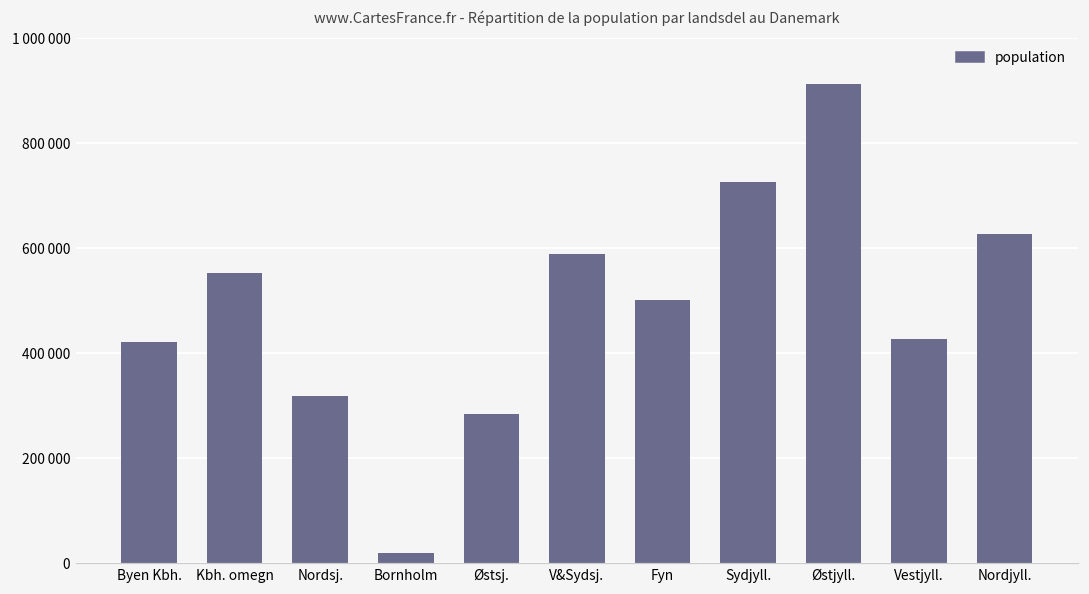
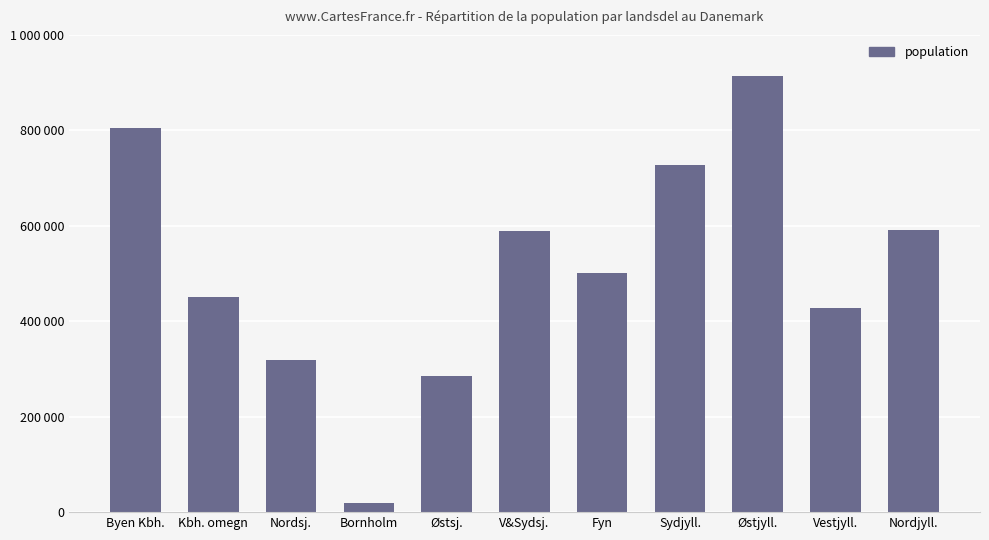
  {
-   "Byen Kbh.": 420000,
-   "Kbh. omegn": 550000,
+   "Byen Kbh.": 810000,
+   "Kbh. omegn": 450000,
    "Nordsj.": 320000,
    "Bornholm": 20000,
    "Østsj.": 290000,
    "V&Sydsj.": 590000,
    "Fyn": 500000,
    "Sydjyll.": 730000,
    "Østjyll.": 910000,
    "Vestjyll.": 430000,
-   "Nordjyll.": 630000
+   "Nordjyll.": 590000
  }
